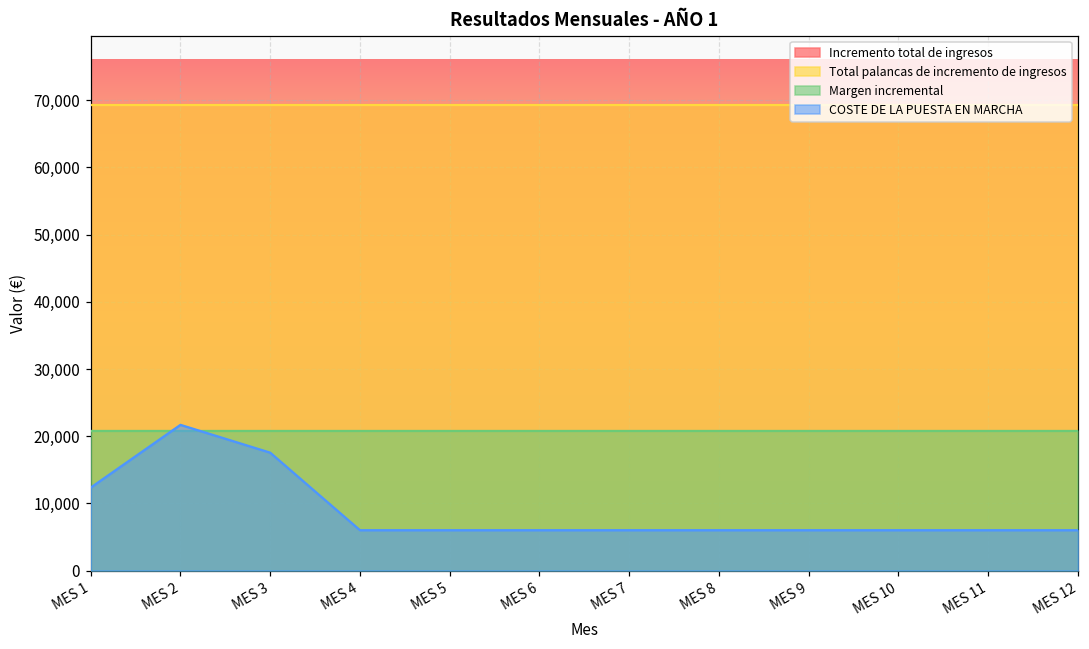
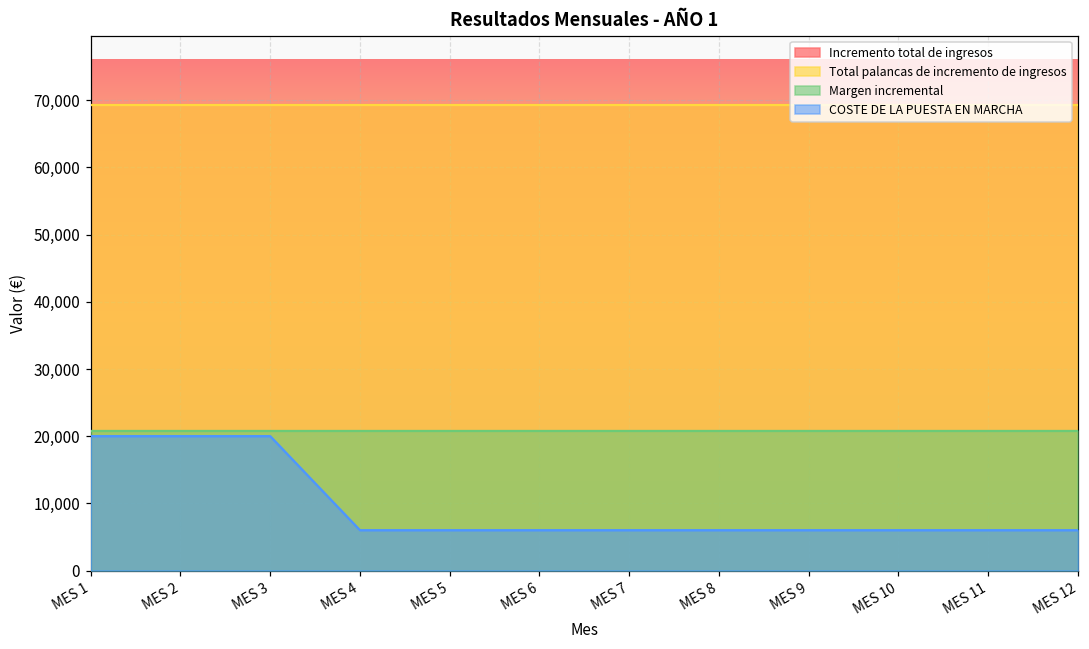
  {
    "Total palancas de incremento de ingresos": {
      "MES 1": "69,000",
      "MES 2": "69,000",
      "MES 3": "69,000",
      "MES 4": "69,000",
      "MES 5": "69,000",
      "MES 6": "69,000",
      "MES 7": "69,000",
      "MES 8": "69,000",
      "MES 12": "69,000"
    },
    "Margen incremental": {
      "MES 1": "21,000",
      "MES 2": "21,000",
      "MES 3": "21,000",
      "MES 4": "21,000",
      "MES 5": "21,000",
      "MES 6": "21,000",
      "MES 7": "21,000",
      "MES 8": "21,000",
      "MES 9": "21,000",
      "MES 10": "21,000",
      "MES 11": "21,000",
      "MES 12": "21,000"
    },
    "COSTE DE LA PUESTA EN MARCHA": {
-     "MES 1": "12,000",
-     "MES 2": "22,000",
-     "MES 3": "18,000",
+     "MES 1": "20,000",
+     "MES 2": "20,000",
+     "MES 3": "20,000",
      "MES 4": "6,000",
      "MES 5": "6,000",
      "MES 6": "6,000",
      "MES 7": "6,000",
      "MES 8": "6,000",
      "MES 9": "6,000",
      "MES 10": "6,000",
      "MES 11": "6,000",
      "MES 12": "6,000"
    }
  }
